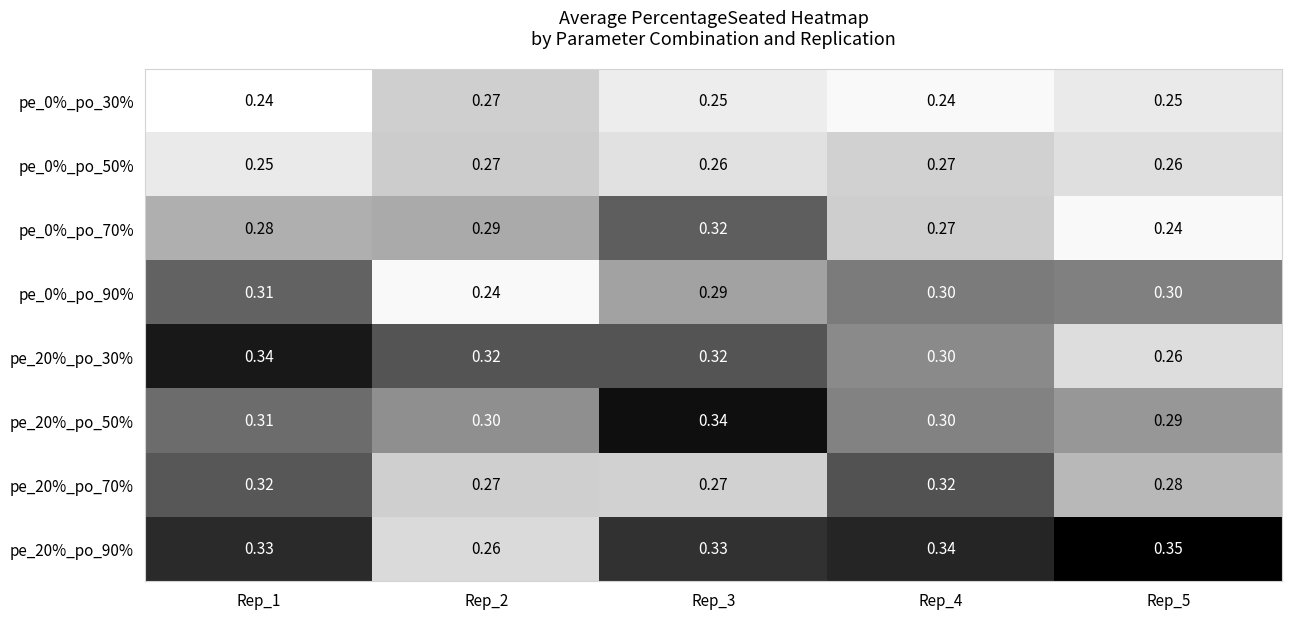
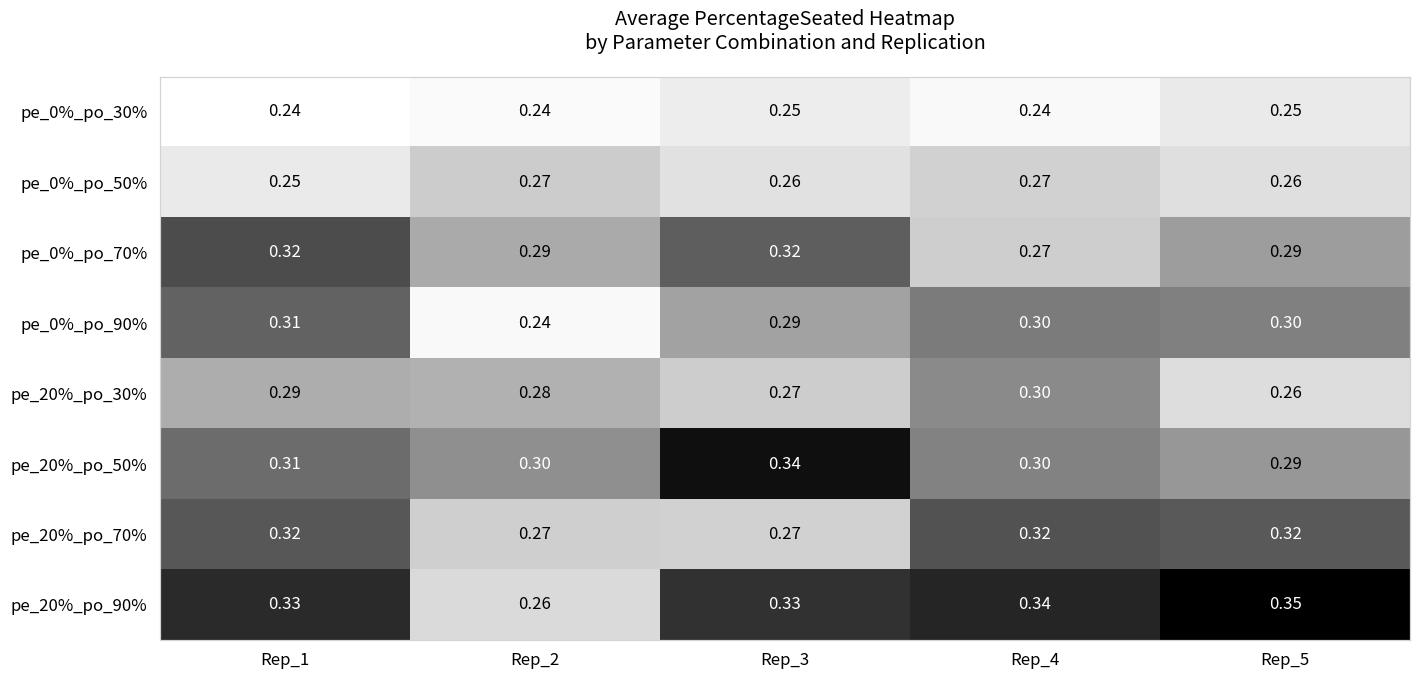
  {
    "pe_0%_po_30%": {
      "Rep_1": 0.24,
-     "Rep_2": 0.27,
+     "Rep_2": 0.24,
      "Rep_3": 0.25,
      "Rep_4": 0.24,
      "Rep_5": 0.25
    },
    "pe_0%_po_50%": {
      "Rep_1": 0.25,
      "Rep_2": 0.27,
      "Rep_3": 0.26,
      "Rep_4": 0.27,
      "Rep_5": 0.26
    },
    "pe_0%_po_70%": {
-     "Rep_1": 0.28,
+     "Rep_1": 0.32,
      "Rep_2": 0.29,
      "Rep_3": 0.32,
      "Rep_4": 0.27,
-     "Rep_5": 0.24
+     "Rep_5": 0.29
    },
    "pe_0%_po_90%": {
      "Rep_1": 0.31,
      "Rep_2": 0.24,
      "Rep_3": 0.29,
      "Rep_4": 0.30,
      "Rep_5": 0.30
    },
    "pe_20%_po_30%": {
-     "Rep_1": 0.34,
-     "Rep_2": 0.32,
-     "Rep_3": 0.32,
+     "Rep_1": 0.29,
+     "Rep_2": 0.28,
+     "Rep_3": 0.27,
      "Rep_4": 0.30,
      "Rep_5": 0.26
    },
    "pe_20%_po_50%": {
      "Rep_1": 0.31,
      "Rep_2": 0.30,
      "Rep_3": 0.34,
      "Rep_4": 0.30,
      "Rep_5": 0.29
    },
    "pe_20%_po_70%": {
      "Rep_1": 0.32,
      "Rep_2": 0.27,
      "Rep_3": 0.27,
      "Rep_4": 0.32,
-     "Rep_5": 0.28
+     "Rep_5": 0.32
    },
    "pe_20%_po_90%": {
      "Rep_1": 0.33,
      "Rep_2": 0.26,
      "Rep_3": 0.33,
      "Rep_4": 0.34,
      "Rep_5": 0.35
    }
  }
